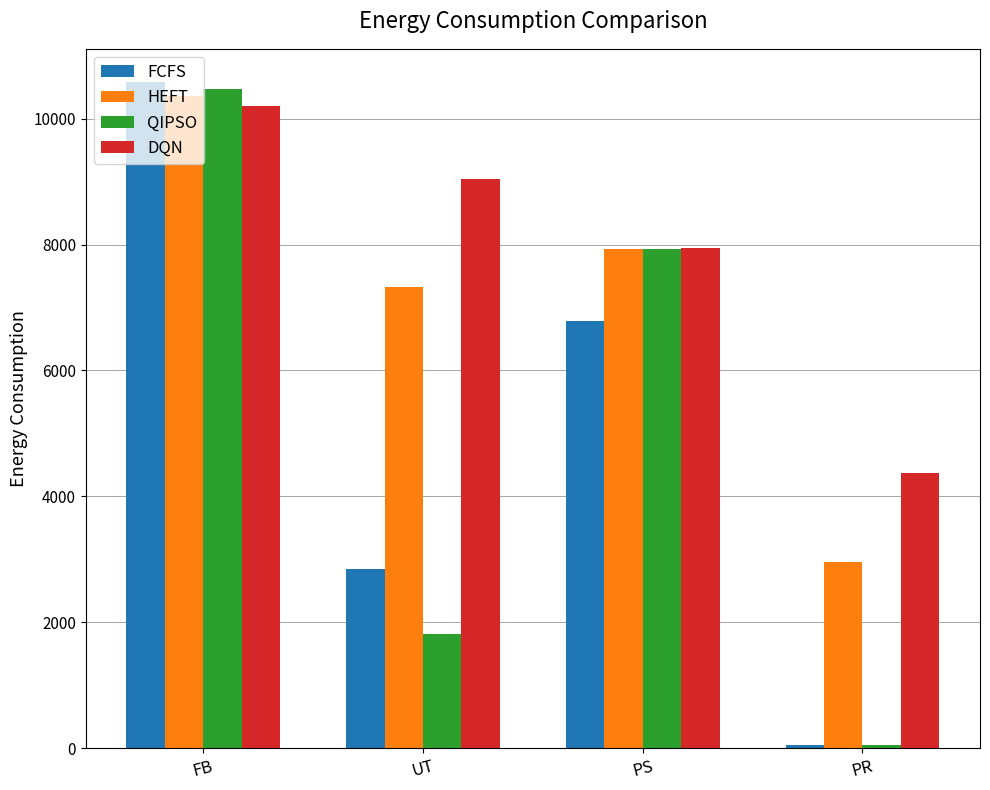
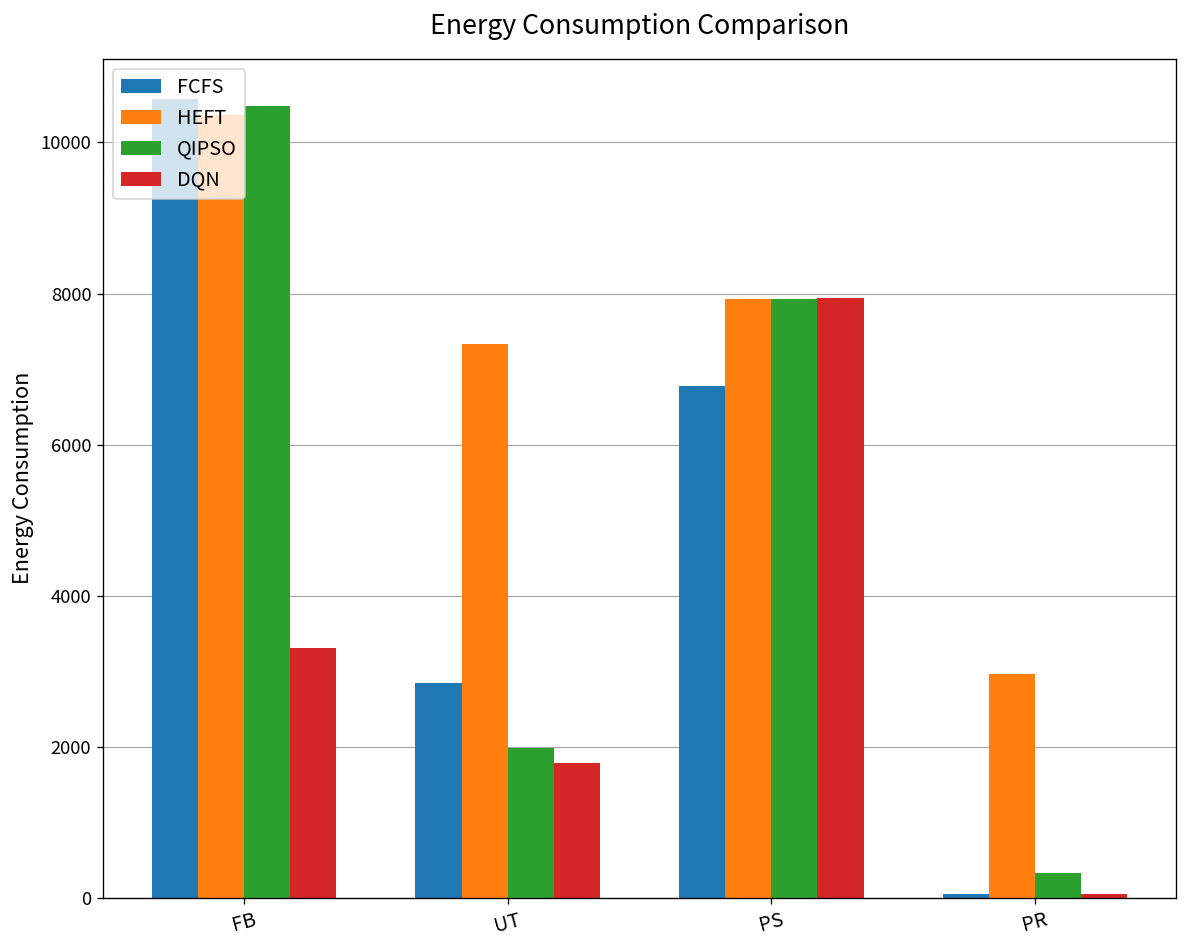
  {
    "FCFS": {
      "UT": 2800,
      "PS": 6800,
      "PR": 100
    },
    "HEFT": {
      "UT": 7300,
      "PS": 7900,
      "PR": 3000
    },
    "QIPSO": {
      "FB": 10500,
-     "UT": 1800,
+     "UT": 2000,
      "PS": 7900,
-     "PR": 100
+     "PR": 300
    },
    "DQN": {
-     "FB": 10200,
-     "UT": 9000,
+     "FB": 3300,
+     "UT": 1800,
      "PS": 7900,
-     "PR": 4400
+     "PR": 0
    }
  }
